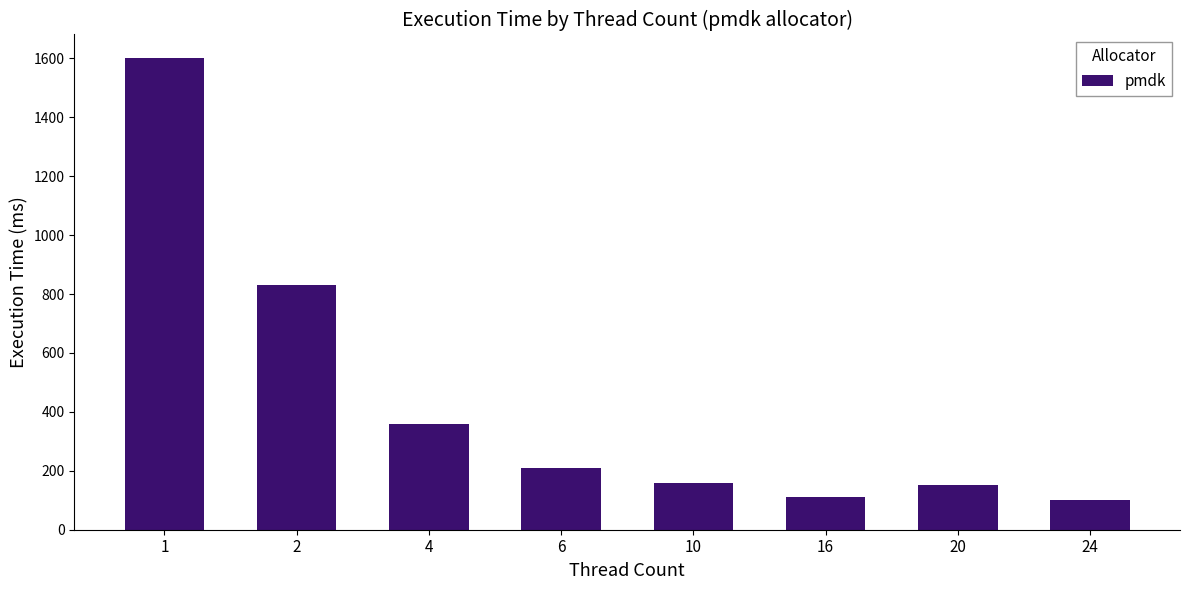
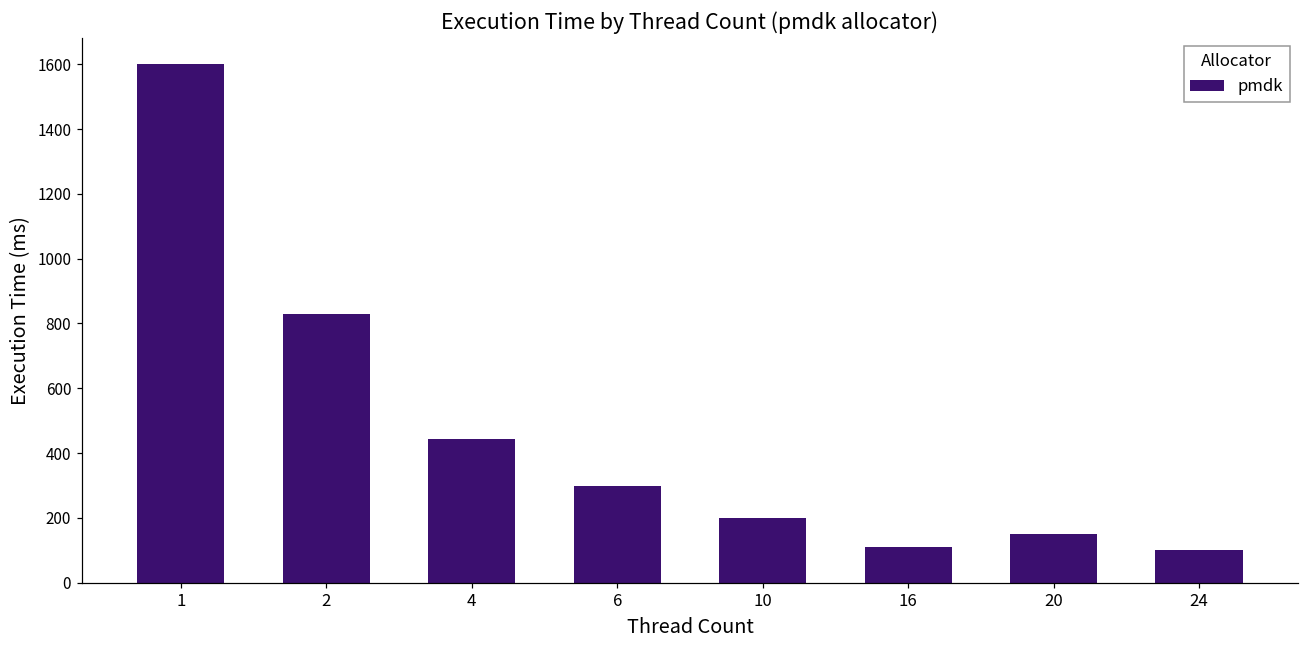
  {
    "1": 1600,
    "2": 830,
-   "4": 360,
-   "6": 210,
-   "10": 160,
+   "4": 440,
+   "6": 300,
+   "10": 200,
    "16": 110,
    "20": 150,
    "24": 100
  }
